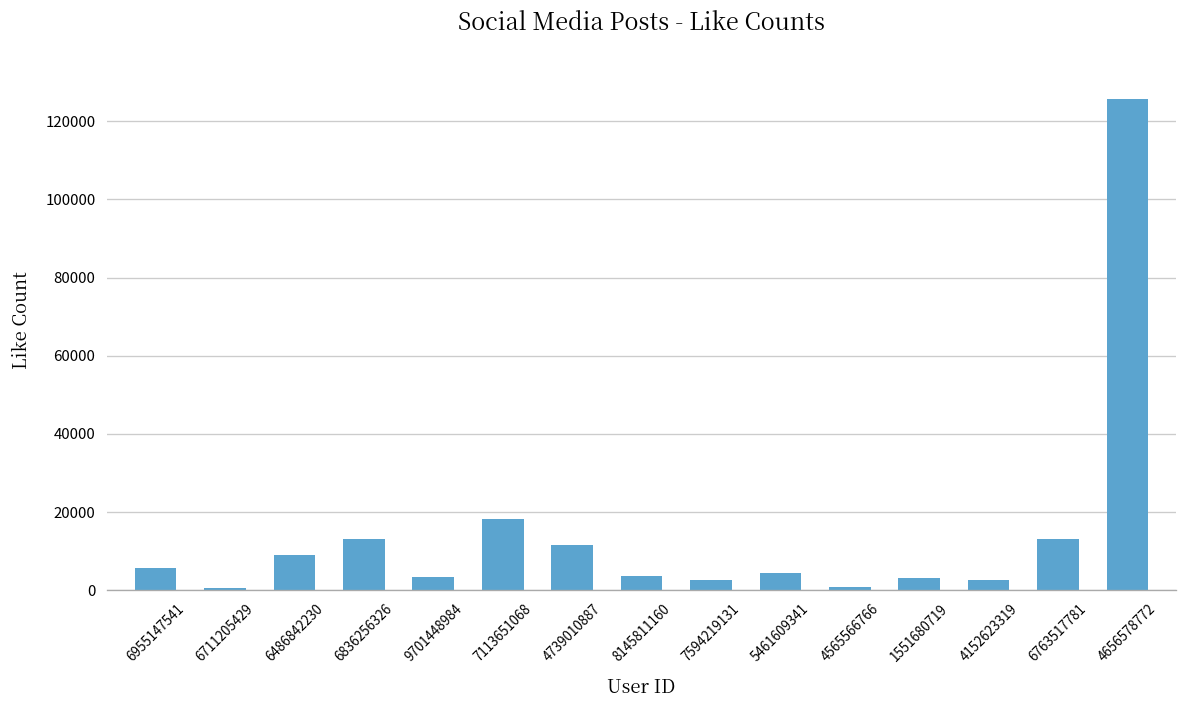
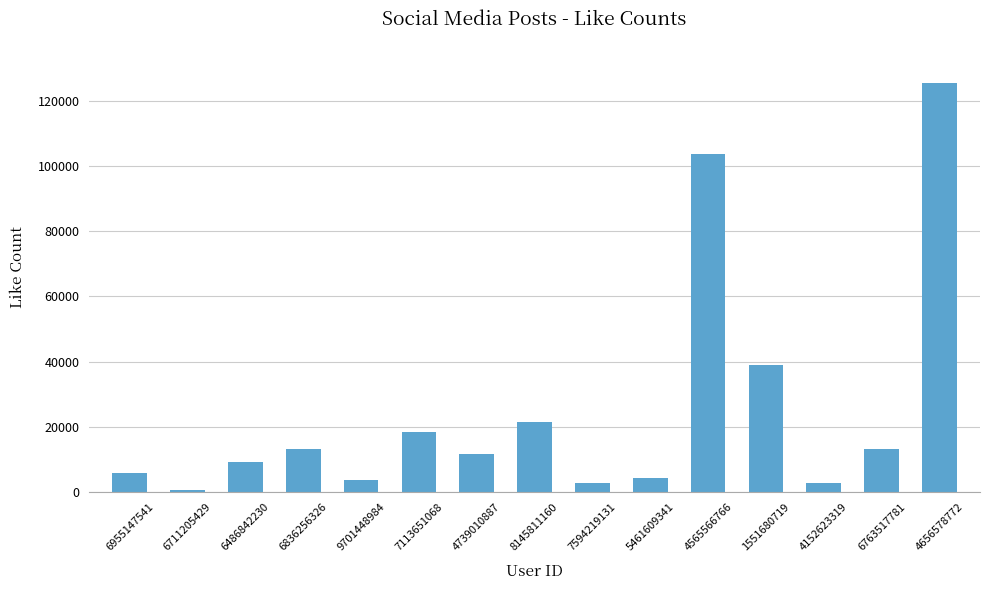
  {
    "6955147541": 6000,
    "6486842230": 9000,
    "6836256326": 13000,
    "9701448984": 3000,
    "7113651068": 18000,
    "4739010887": 12000,
-   "8145811160": 4000,
+   "8145811160": 22000,
    "7594219131": 3000,
    "5461609341": 4000,
-   "4565566766": 1000,
-   "1551680719": 3000,
+   "4565566766": 104000,
+   "1551680719": 39000,
    "4152623319": 3000,
    "6763517781": 13000,
    "4656578772": 126000
  }
